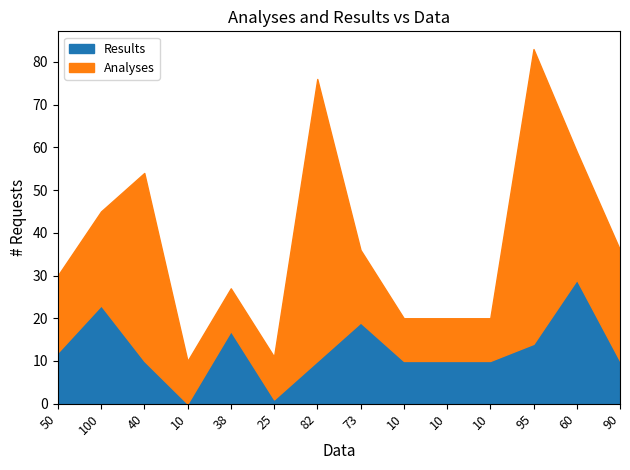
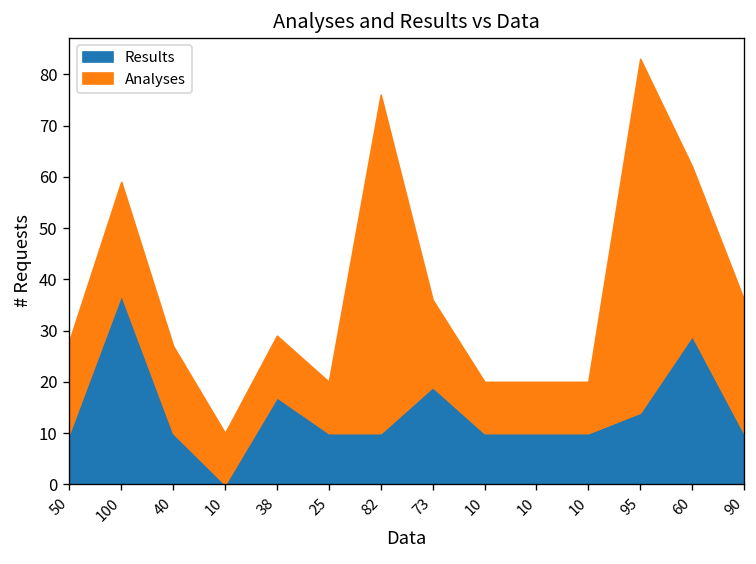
  {
    "Results": {
-     "50": 12,
-     "100": 23,
+     "50": 10,
+     "100": 37,
      "40": 10,
      "38": 17,
-     "25": 1,
+     "25": 10,
      "82": 10,
      "73": 19,
      "95": 14,
      "60": 29,
      "90": 10
    },
    "Analyses": {
      "50": 18,
      "100": 22,
-     "40": 44,
-     "38": 10,
+     "40": 17,
+     "38": 12,
      "25": 10,
      "82": 66,
      "73": 17,
      "95": 69,
-     "60": 30,
+     "60": 33,
      "90": 26
    }
  }
